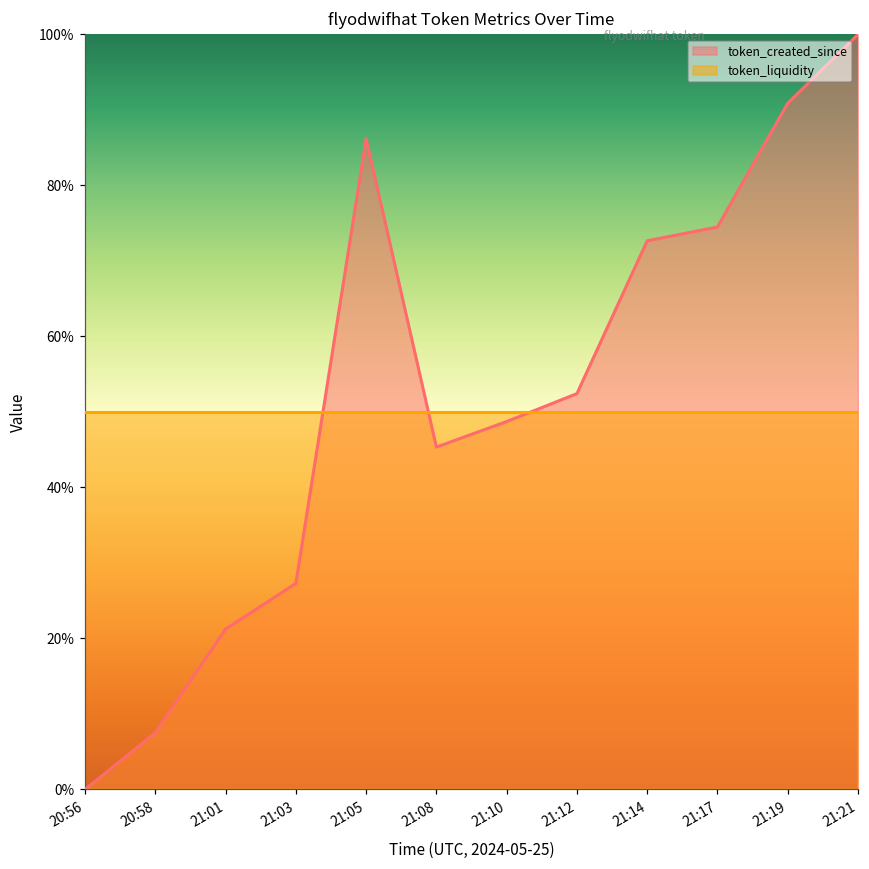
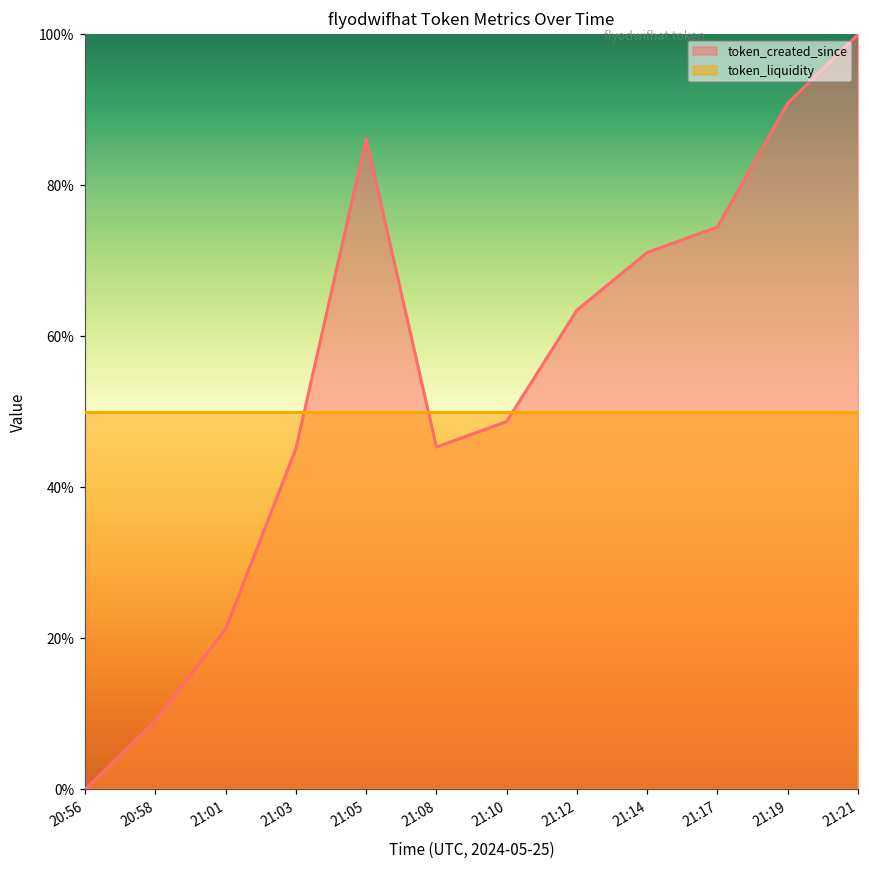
  {
    "token_created_since": {
      "20:56": "0%",
-     "20:58": "8%",
+     "20:58": "9%",
      "21:01": "21%",
-     "21:03": "27%",
+     "21:03": "45%",
      "21:05": "86%",
      "21:08": "45%",
      "21:10": "49%",
-     "21:12": "52%",
-     "21:14": "73%",
+     "21:12": "63%",
+     "21:14": "71%",
      "21:17": "75%",
      "21:19": "91%",
      "21:21": "100%"
    },
    "token_liquidity": {
      "20:56": "50%",
      "20:58": "50%",
      "21:01": "50%",
      "21:03": "50%",
      "21:05": "50%",
      "21:08": "50%",
      "21:10": "50%",
      "21:12": "50%",
      "21:14": "50%",
      "21:17": "50%",
      "21:19": "50%",
      "21:21": "50%"
    }
  }
